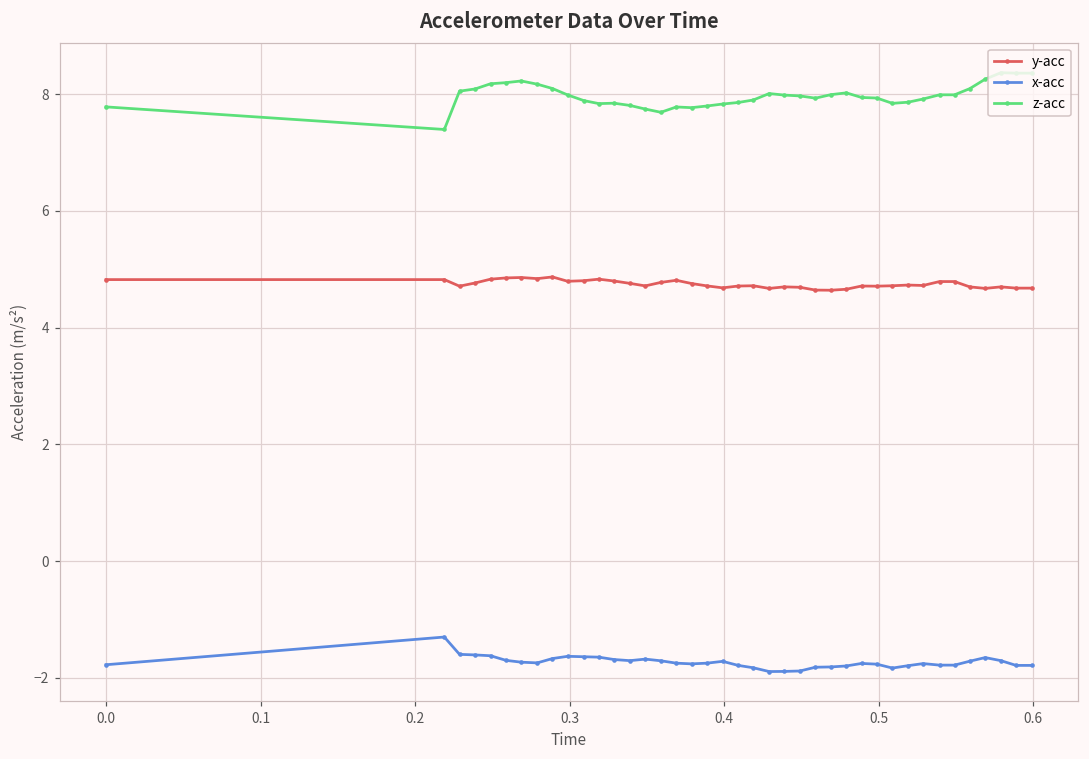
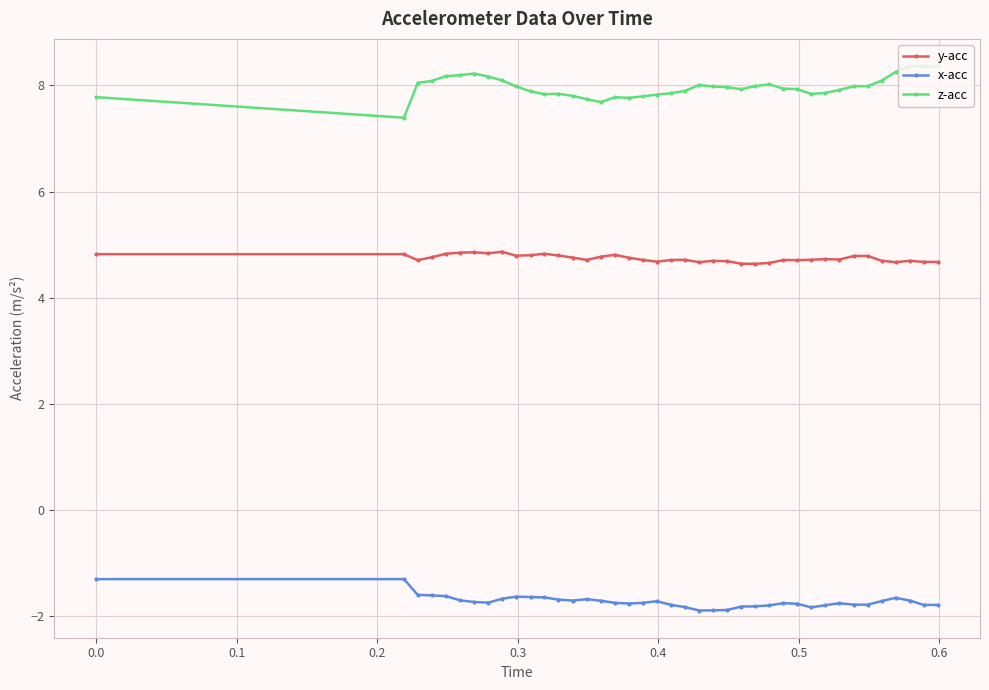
  {
    "y-acc": {
      "0.0": 4.8
    },
    "x-acc": {
-     "0.0": -1.8
+     "0.0": -1.3
    },
    "z-acc": {
      "0.0": 7.8
    }
  }
